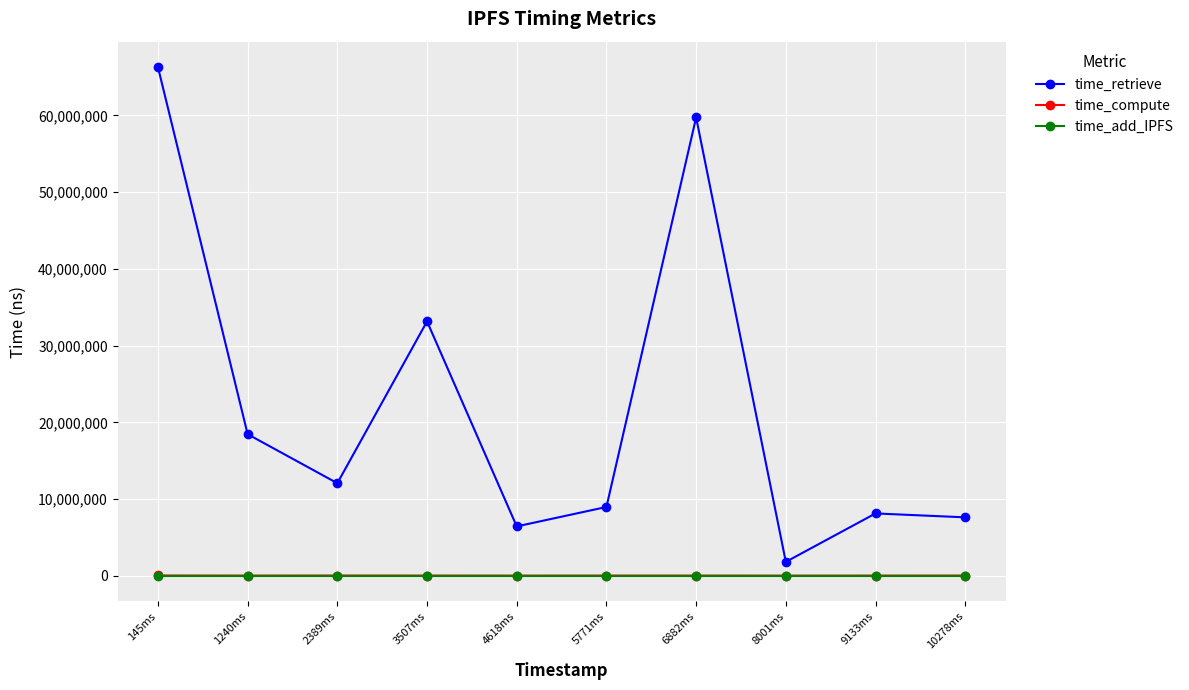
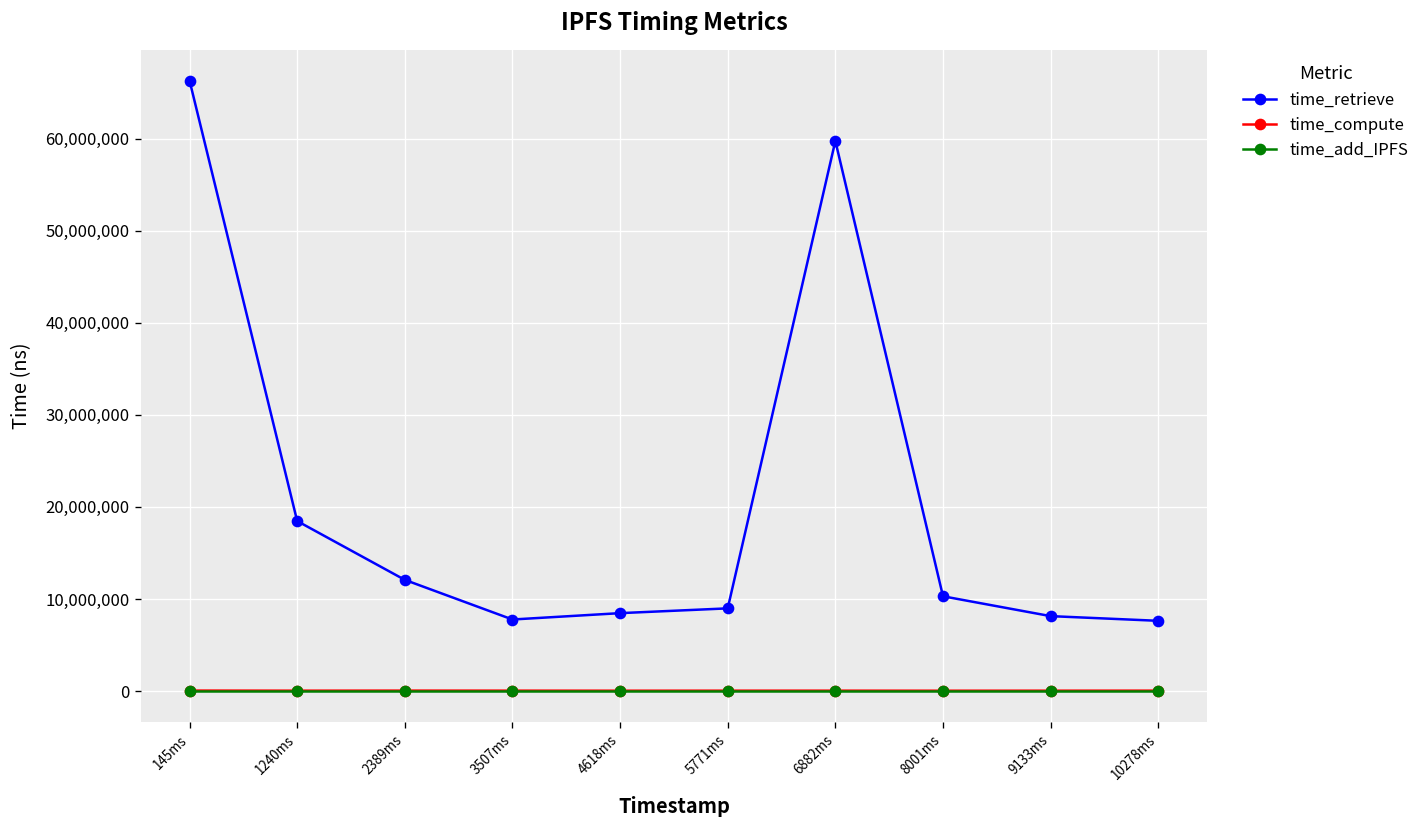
  {
    "time_retrieve": {
      "145ms": "66,000,000",
      "1240ms": "18,000,000",
      "2389ms": "12,000,000",
-     "3507ms": "33,000,000",
-     "4618ms": "6,000,000",
+     "3507ms": "8,000,000",
+     "4618ms": "8,000,000",
      "5771ms": "9,000,000",
      "6882ms": "60,000,000",
-     "8001ms": "2,000,000",
+     "8001ms": "10,000,000",
      "9133ms": "8,000,000",
      "10278ms": "8,000,000"
    },
    "time_add_IPFS": {
      "145ms": "0",
      "1240ms": "0",
      "2389ms": "0",
      "3507ms": "0",
      "4618ms": "0",
      "5771ms": "0",
      "6882ms": "0",
      "8001ms": "0",
      "9133ms": "0",
      "10278ms": "0"
    }
  }
